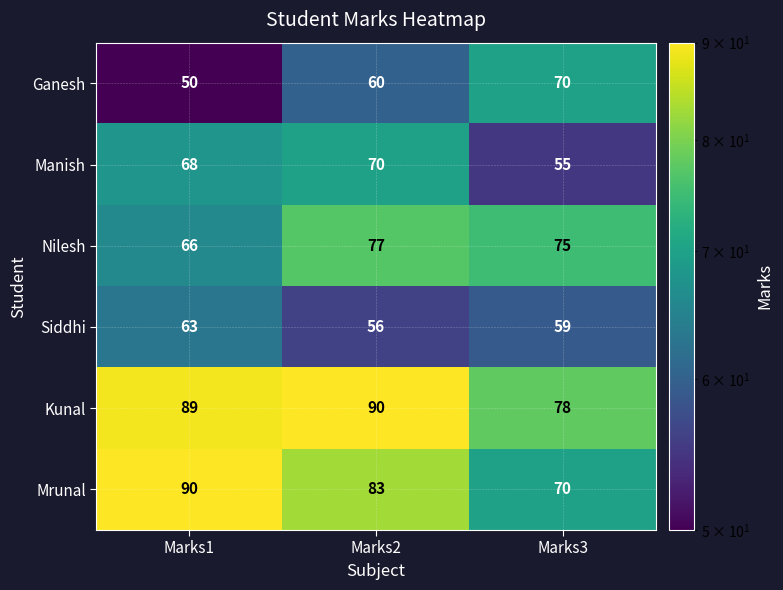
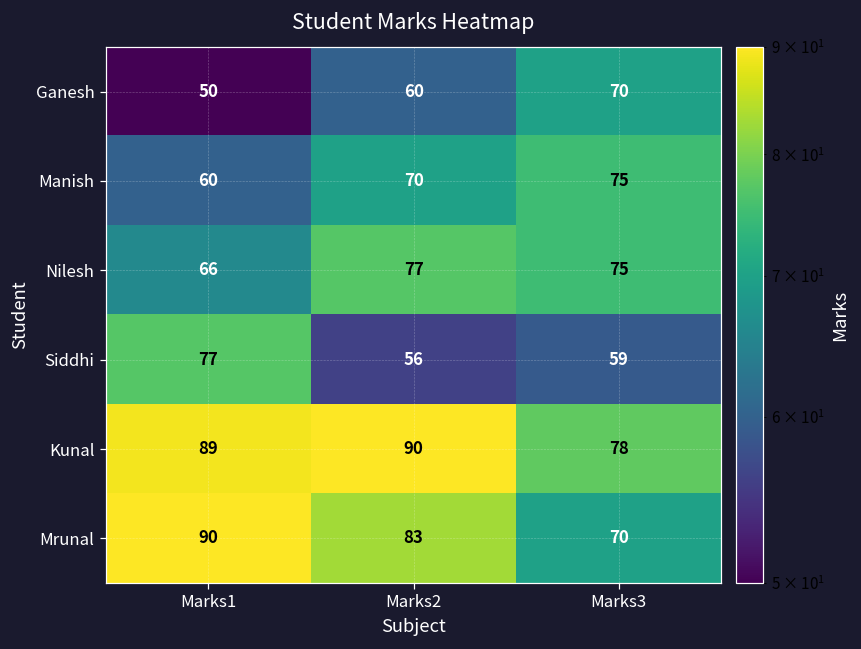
  {
    "Ganesh": {
      "Marks1": 50,
      "Marks2": 60,
      "Marks3": 70
    },
    "Manish": {
-     "Marks1": 68,
+     "Marks1": 60,
      "Marks2": 70,
-     "Marks3": 55
+     "Marks3": 75
    },
    "Nilesh": {
      "Marks1": 66,
      "Marks2": 77,
      "Marks3": 75
    },
    "Siddhi": {
-     "Marks1": 63,
+     "Marks1": 77,
      "Marks2": 56,
      "Marks3": 59
    },
    "Kunal": {
      "Marks1": 89,
      "Marks2": 90,
      "Marks3": 78
    },
    "Mrunal": {
      "Marks1": 90,
      "Marks2": 83,
      "Marks3": 70
    }
  }
